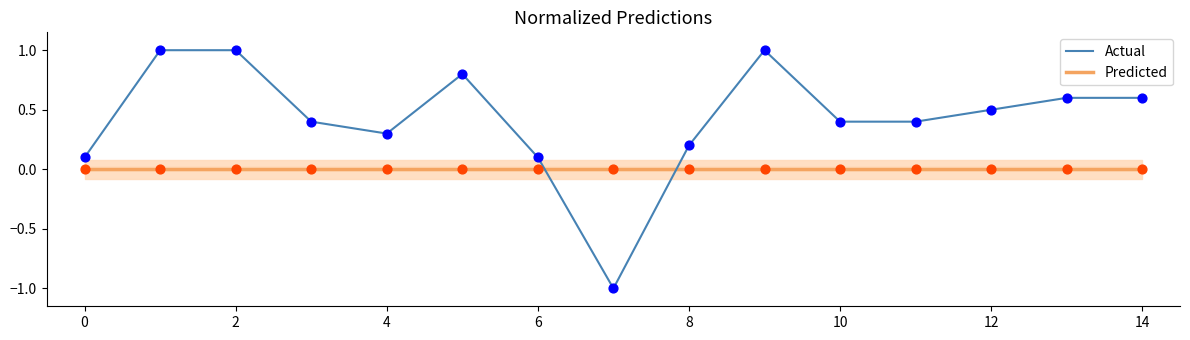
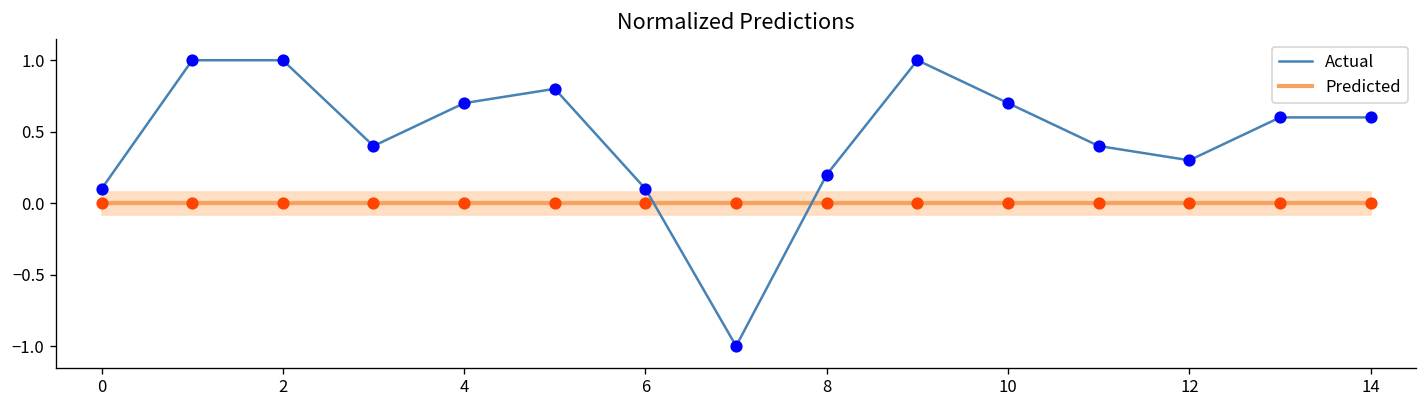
  {
    "Predicted": {
      "0": 0.00,
      "2": 0.00,
      "4": 0.00,
      "6": 0.00,
      "8": 0.00,
      "10": 0.00,
      "12": 0.00,
      "14": 0.00
    },
    "Actual": {
      "2": 1.00,
-     "4": 0.30,
+     "4": 0.70,
      "8": 0.20,
-     "10": 0.40,
-     "12": 0.50,
+     "10": 0.70,
+     "12": 0.30,
      "14": 0.60
    }
  }
